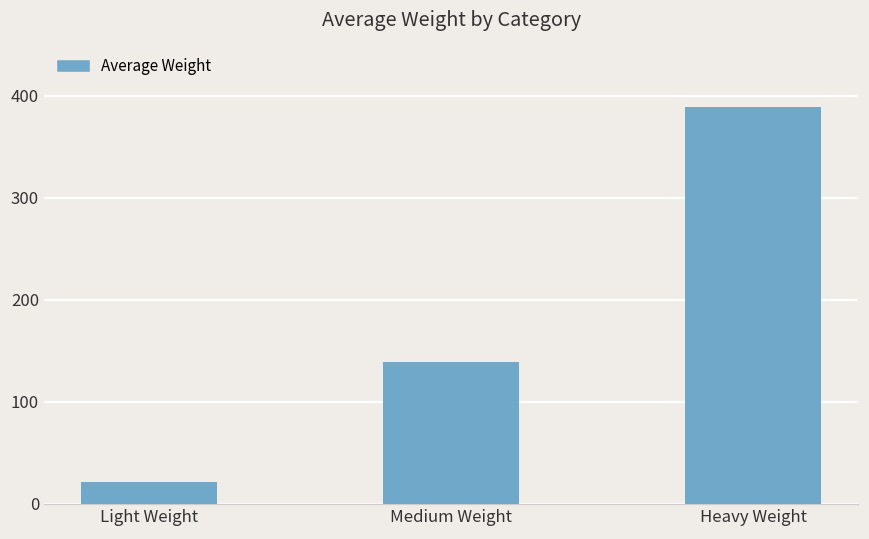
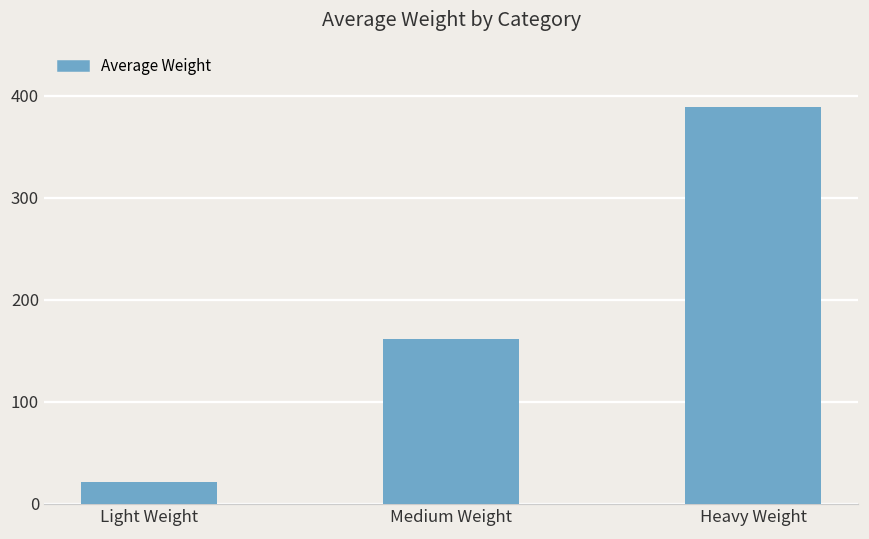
  {
    "Light Weight": 20,
-   "Medium Weight": 140,
+   "Medium Weight": 160,
    "Heavy Weight": 390
  }
